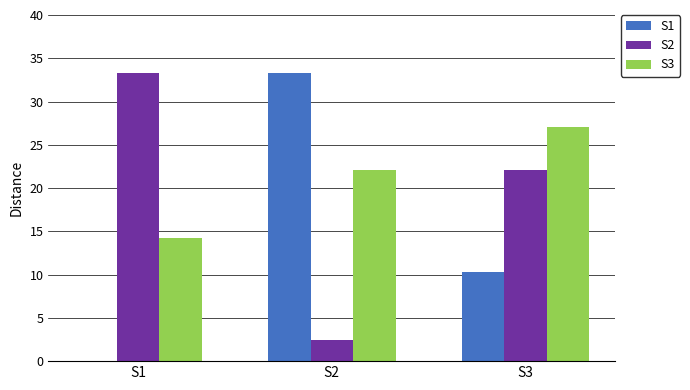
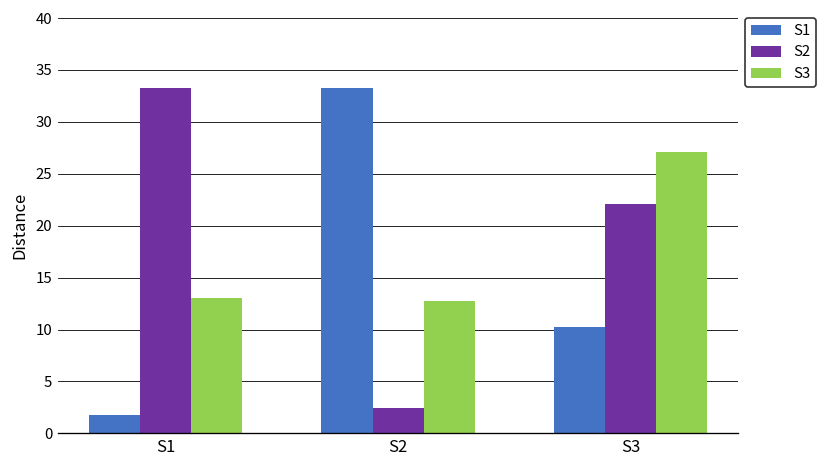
  {
    "S1": {
-     "S1": 0,
+     "S1": 2,
      "S2": 33,
      "S3": 10
    },
    "S2": {
      "S1": 33,
      "S2": 2,
      "S3": 22
    },
    "S3": {
-     "S1": 14,
-     "S2": 22,
+     "S1": 13,
+     "S2": 13,
      "S3": 27
    }
  }
